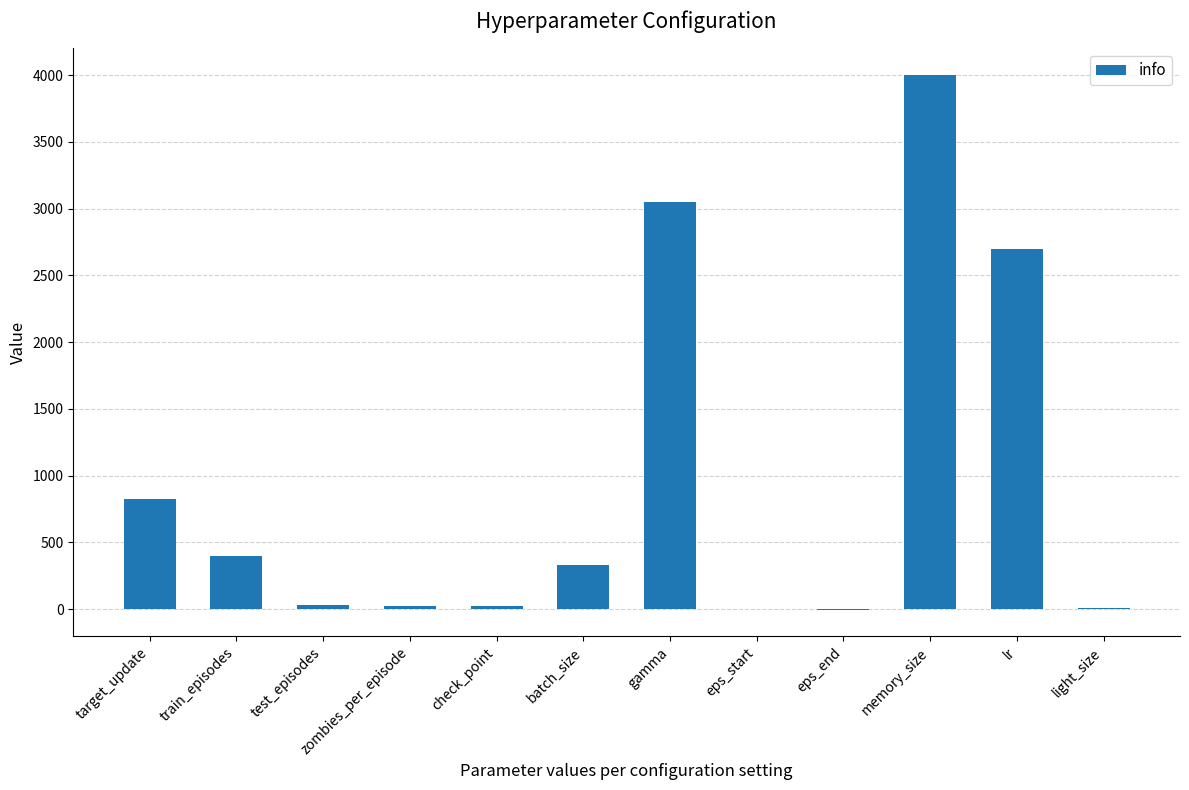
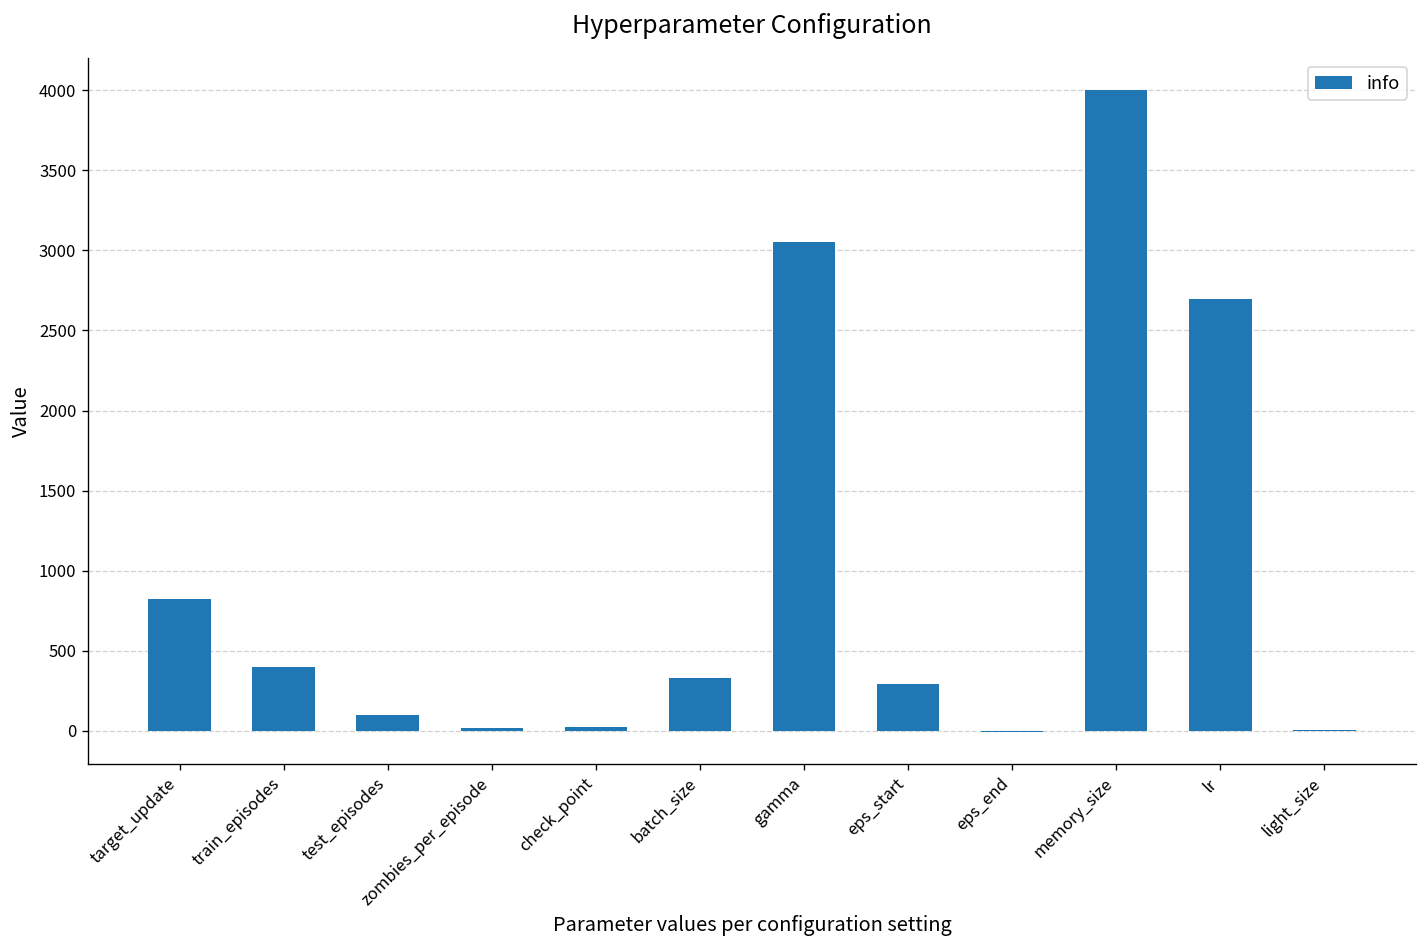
  {
    "target_update": 830,
    "train_episodes": 400,
-   "test_episodes": 30,
+   "test_episodes": 100,
    "zombies_per_episode": 20,
    "check_point": 30,
    "batch_size": 330,
    "gamma": 3050,
-   "eps_start": 0,
+   "eps_start": 290,
    "memory_size": 4000,
    "lr": 2690
  }
